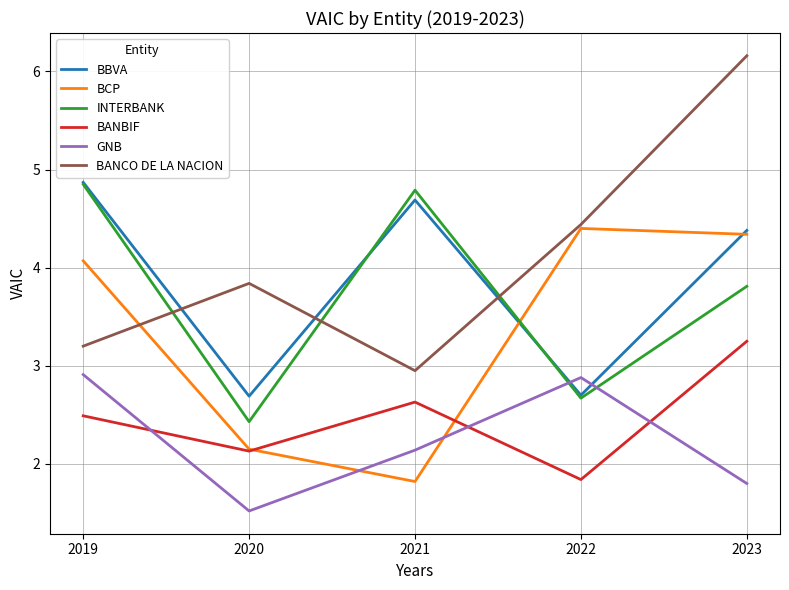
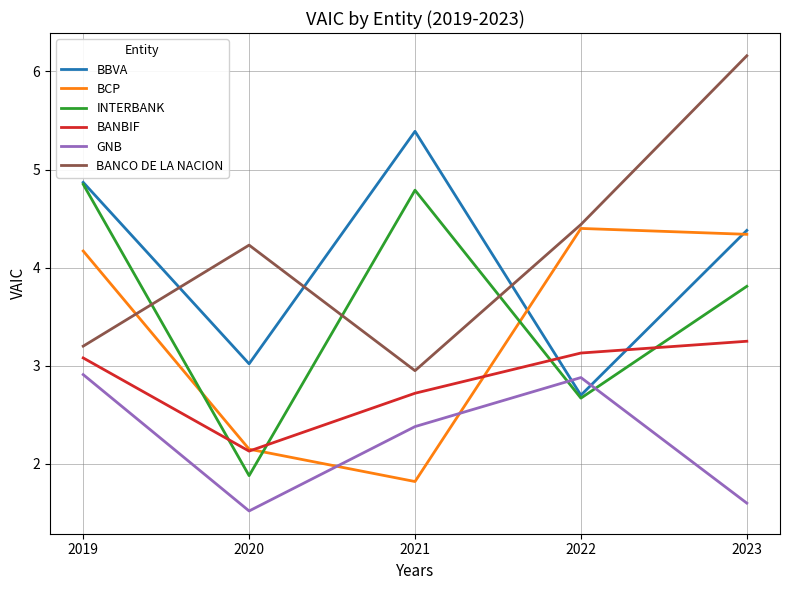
  {
    "BBVA": {
-     "2020": 2.7,
-     "2021": 4.7,
+     "2020": 3.0,
+     "2021": 5.4,
      "2022": 2.7,
      "2023": 4.4
    },
    "BCP": {
-     "2019": 4.1,
+     "2019": 4.2,
      "2021": 1.8,
      "2022": 4.4,
      "2023": 4.3
    },
    "INTERBANK": {
-     "2020": 2.4,
+     "2020": 1.9,
      "2021": 4.8,
      "2022": 2.7,
      "2023": 3.8
    },
    "BANBIF": {
-     "2019": 2.5,
-     "2021": 2.6,
-     "2022": 1.8,
+     "2019": 3.1,
+     "2021": 2.7,
+     "2022": 3.1,
      "2023": 3.3
    },
    "GNB": {
      "2019": 2.9,
      "2020": 1.5,
-     "2021": 2.1,
+     "2021": 2.4,
      "2022": 2.9,
-     "2023": 1.8
+     "2023": 1.6
    },
    "BANCO DE LA NACION": {
      "2019": 3.2,
-     "2020": 3.8,
+     "2020": 4.2,
      "2021": 3.0,
      "2022": 4.4,
      "2023": 6.2
    }
  }
